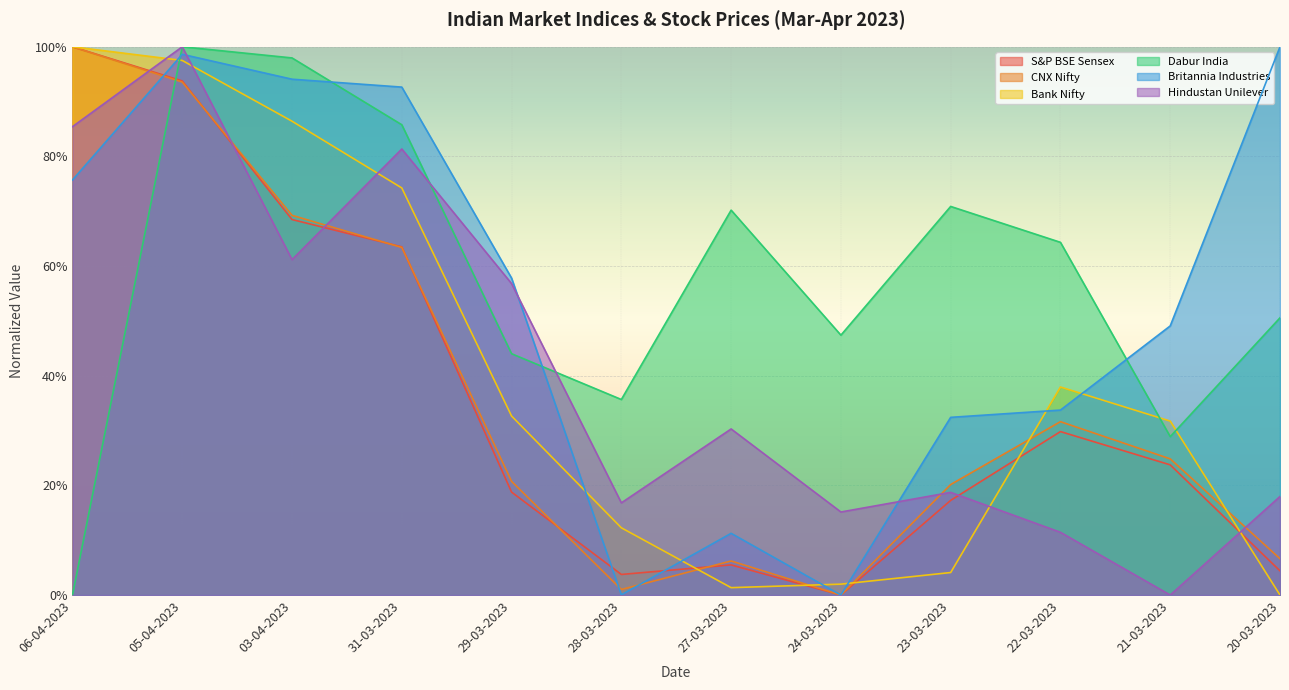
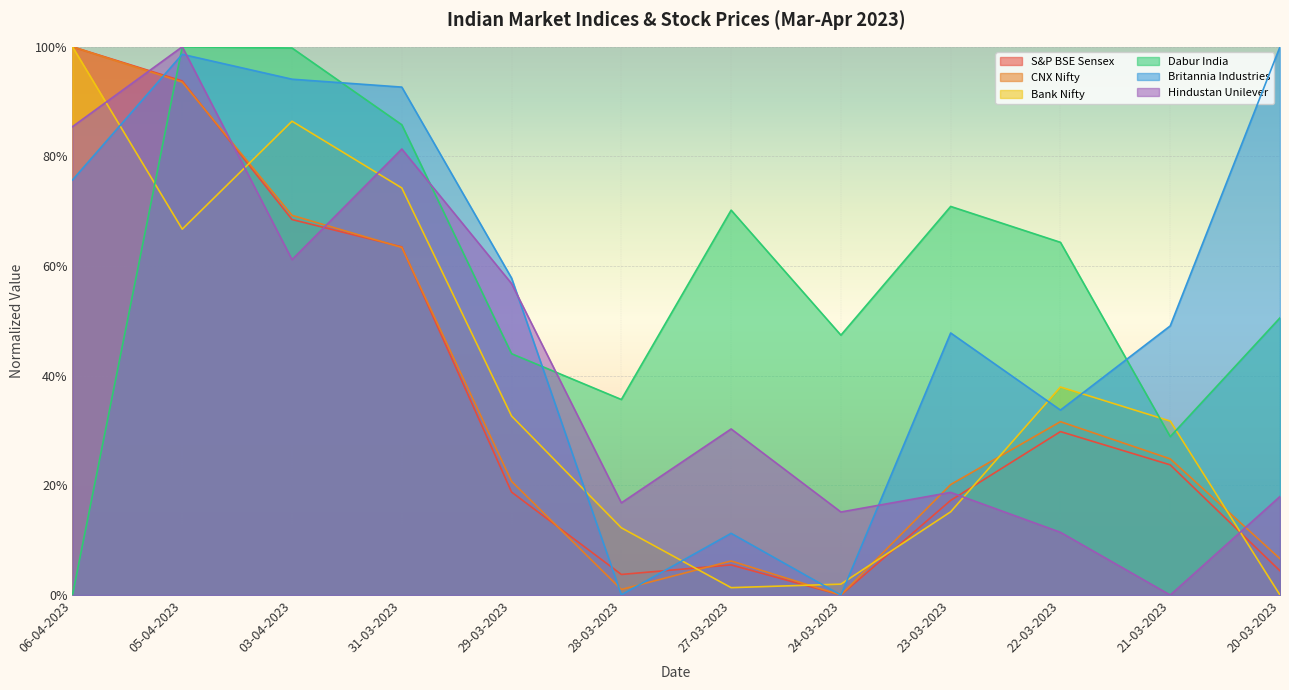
  {
    "Bank Nifty": {
-     "05-04-2023": "98%",
+     "05-04-2023": "67%",
      "03-04-2023": "86%",
      "31-03-2023": "74%",
      "29-03-2023": "33%",
      "28-03-2023": "12%",
      "27-03-2023": "1%",
      "24-03-2023": "2%",
-     "23-03-2023": "4%",
+     "23-03-2023": "15%",
      "22-03-2023": "38%",
      "21-03-2023": "32%",
      "20-03-2023": "0%"
    },
    "Dabur India": {
      "06-04-2023": "0%",
-     "03-04-2023": "98%",
+     "03-04-2023": "100%",
      "31-03-2023": "86%",
      "29-03-2023": "44%",
      "28-03-2023": "36%",
      "27-03-2023": "70%",
      "24-03-2023": "47%",
      "23-03-2023": "71%",
      "22-03-2023": "64%",
      "21-03-2023": "29%",
      "20-03-2023": "51%"
    },
    "Britannia Industries": {
      "06-04-2023": "76%",
      "05-04-2023": "99%",
      "03-04-2023": "94%",
      "31-03-2023": "93%",
      "29-03-2023": "58%",
      "28-03-2023": "0%",
      "27-03-2023": "11%",
-     "23-03-2023": "32%",
+     "23-03-2023": "48%",
      "22-03-2023": "34%",
      "21-03-2023": "49%",
      "20-03-2023": "100%"
    },
    "Hindustan Unilever": {
      "06-04-2023": "85%",
      "03-04-2023": "61%",
      "31-03-2023": "81%",
      "29-03-2023": "57%",
      "28-03-2023": "17%",
      "27-03-2023": "30%",
      "24-03-2023": "15%",
      "23-03-2023": "19%",
      "22-03-2023": "11%",
      "21-03-2023": "0%",
      "20-03-2023": "18%"
    }
  }
